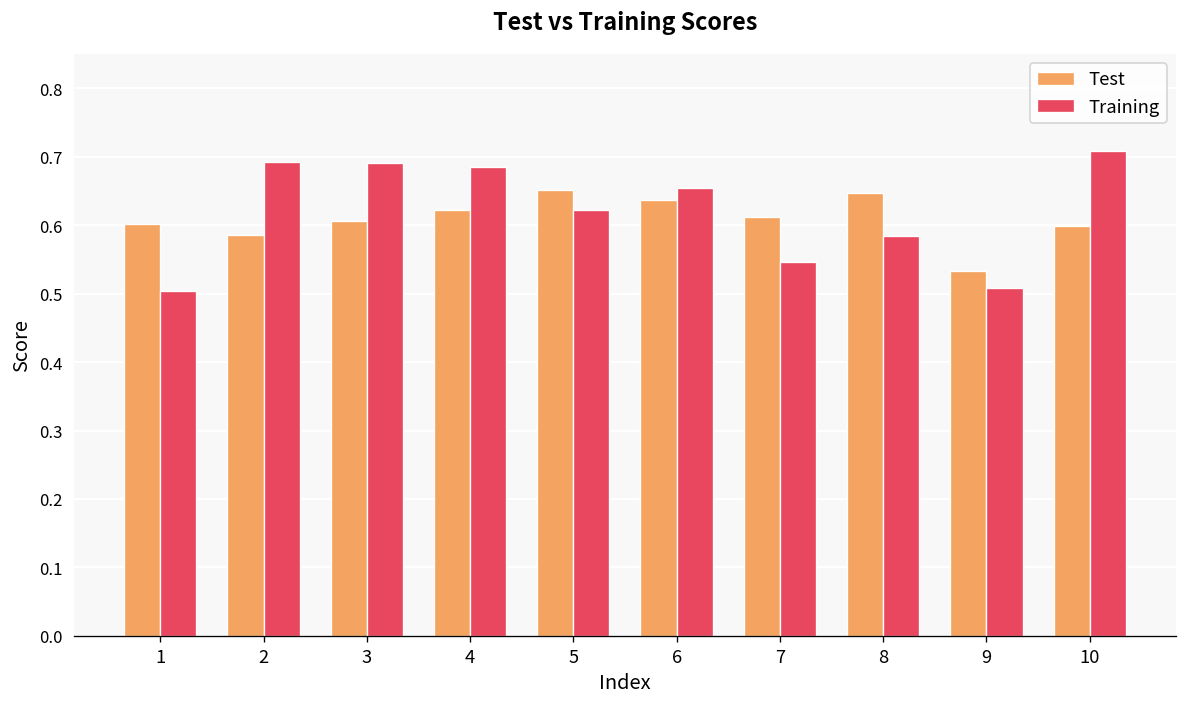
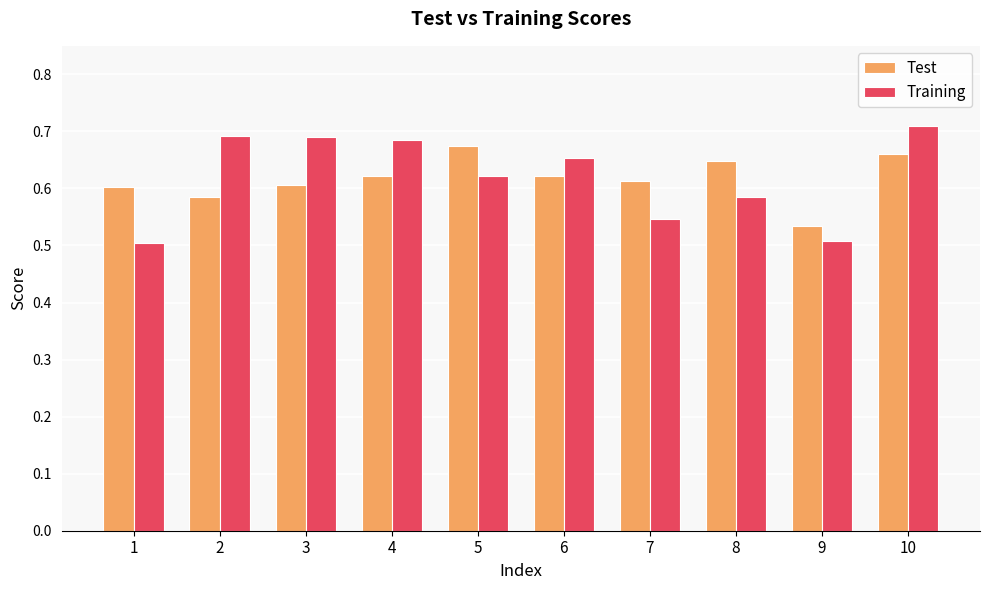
  {
    "Test": {
      "1": 0.60,
      "2": 0.59,
      "3": 0.61,
      "4": 0.62,
-     "5": 0.65,
-     "6": 0.64,
+     "5": 0.67,
+     "6": 0.62,
      "7": 0.61,
      "8": 0.65,
      "9": 0.53,
-     "10": 0.60
+     "10": 0.66
    },
    "Training": {
      "1": 0.50,
      "2": 0.69,
      "3": 0.69,
      "4": 0.69,
      "5": 0.62,
      "6": 0.65,
      "7": 0.55,
      "8": 0.58,
      "9": 0.51,
      "10": 0.71
    }
  }
